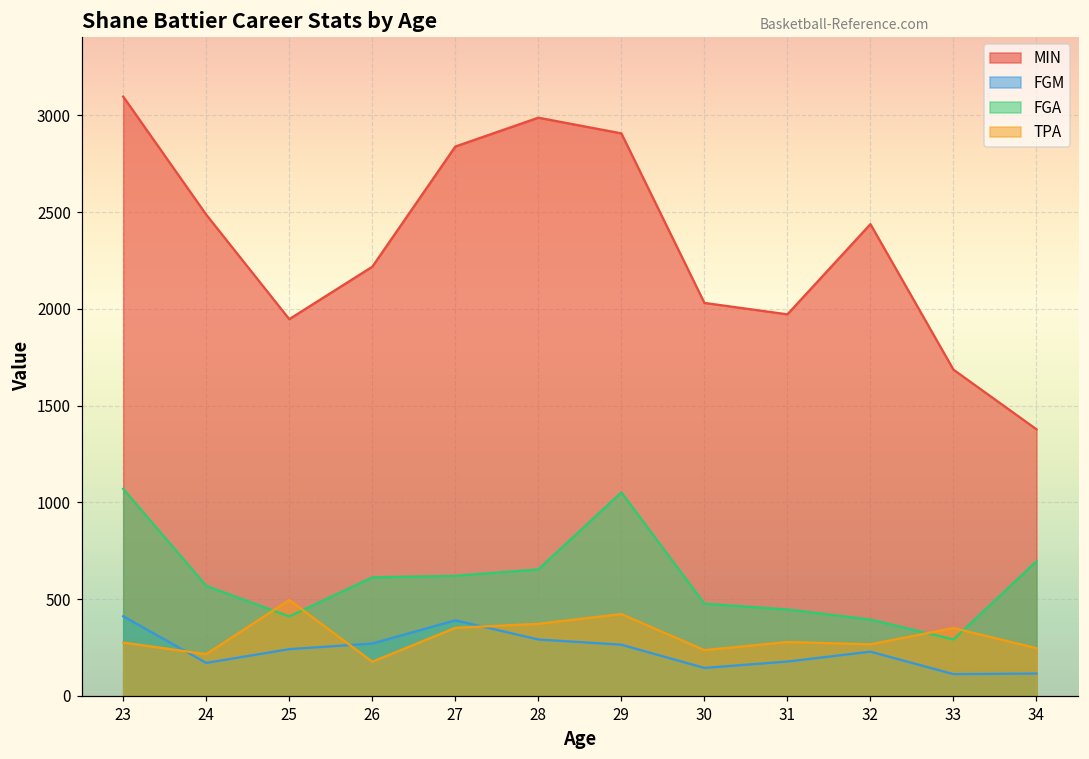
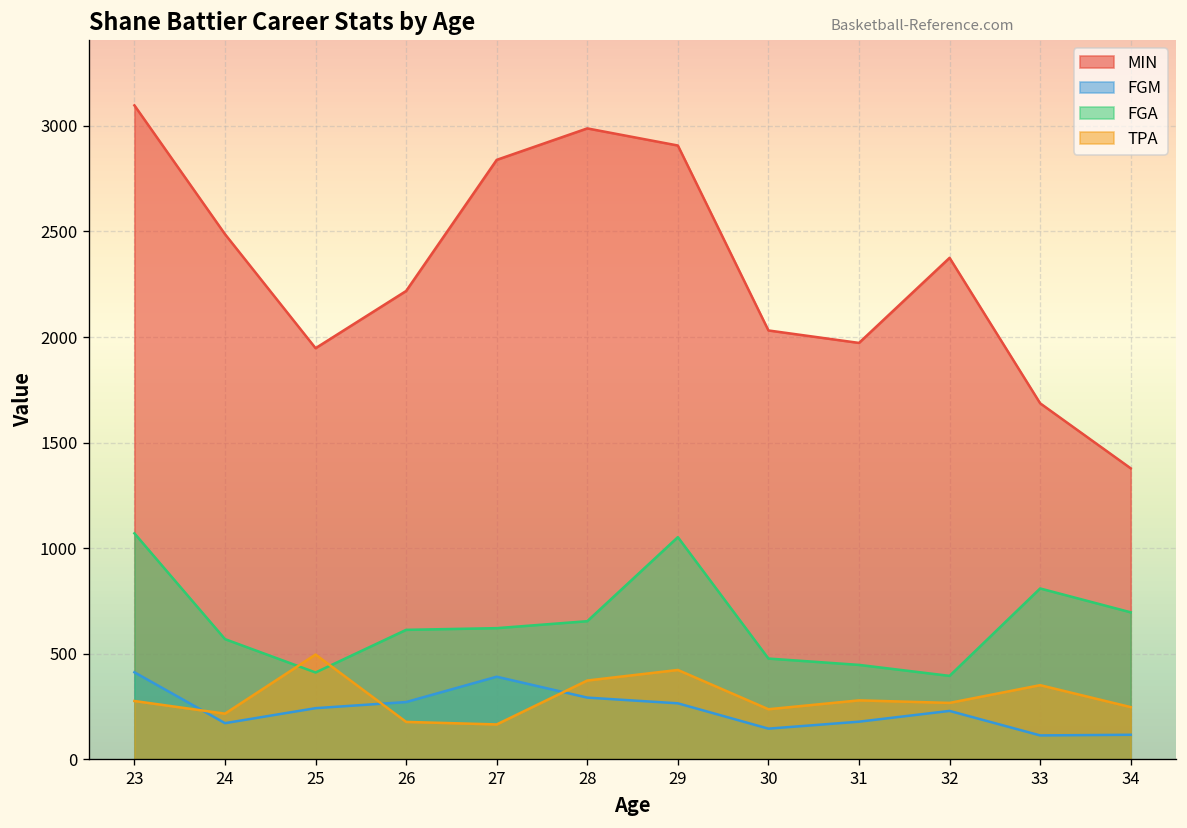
  {
    "MIN": {
      "23": 3100,
      "24": 2490,
      "25": 1950,
      "26": 2220,
      "27": 2840,
      "28": 2990,
      "29": 2910,
      "30": 2030,
      "31": 1970,
-     "32": 2440,
+     "32": 2380,
      "33": 1690,
      "34": 1380
    },
    "FGM": {
      "23": 410,
      "24": 170,
      "25": 240,
      "26": 270,
      "27": 390,
      "28": 290,
      "29": 270,
      "30": 150,
      "31": 180,
      "32": 230,
      "33": 110,
      "34": 120
    },
    "FGA": {
      "23": 1070,
      "24": 570,
      "25": 410,
      "26": 610,
      "27": 620,
      "28": 650,
      "29": 1050,
      "30": 480,
      "31": 450,
      "32": 400,
-     "33": 290,
+     "33": 810,
      "34": 700
    },
    "TPA": {
      "23": 280,
      "24": 220,
      "25": 500,
      "26": 180,
-     "27": 350,
+     "27": 170,
      "28": 370,
      "29": 420,
      "30": 240,
      "31": 280,
      "32": 270,
      "33": 350,
      "34": 250
    }
  }
